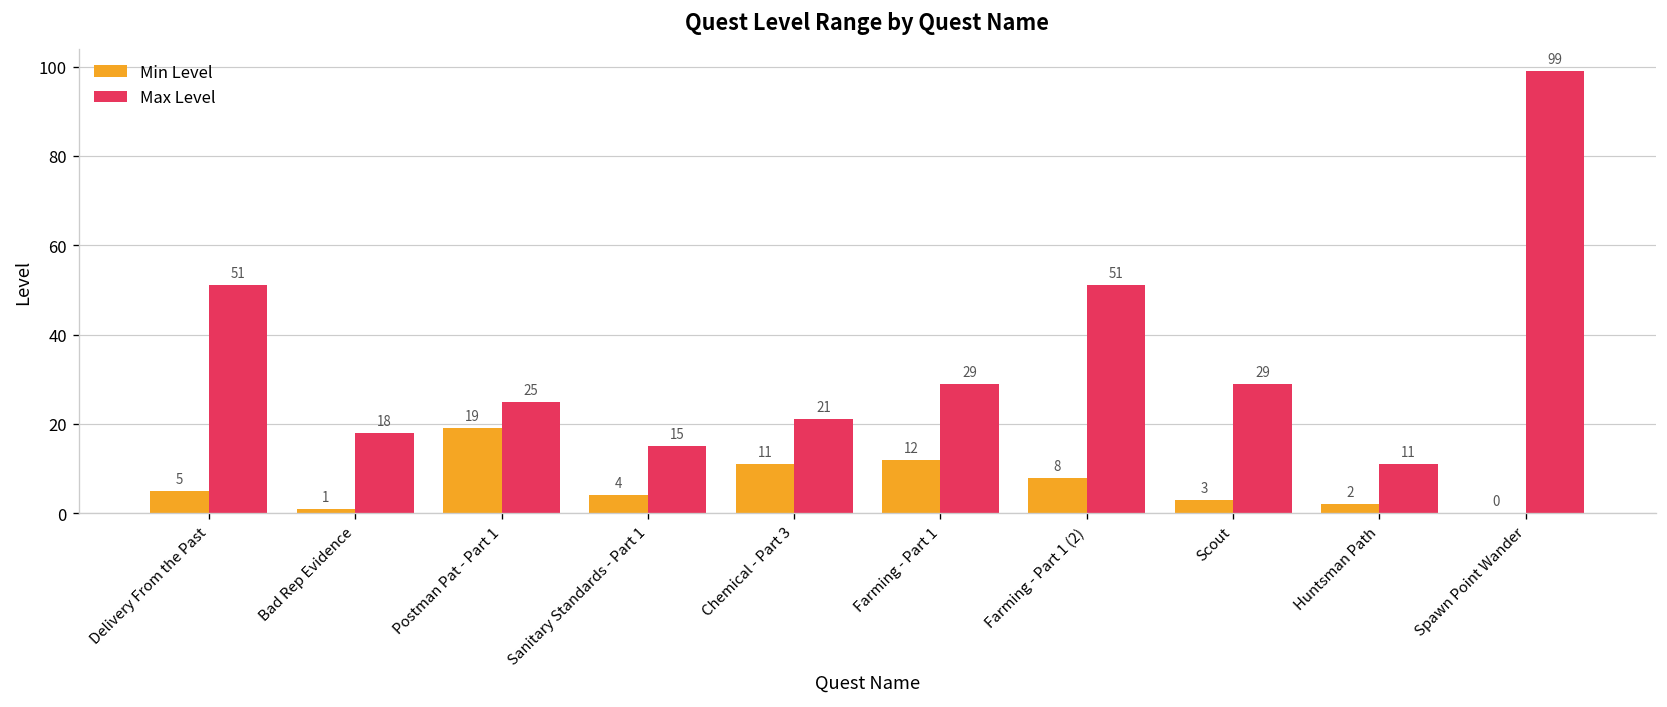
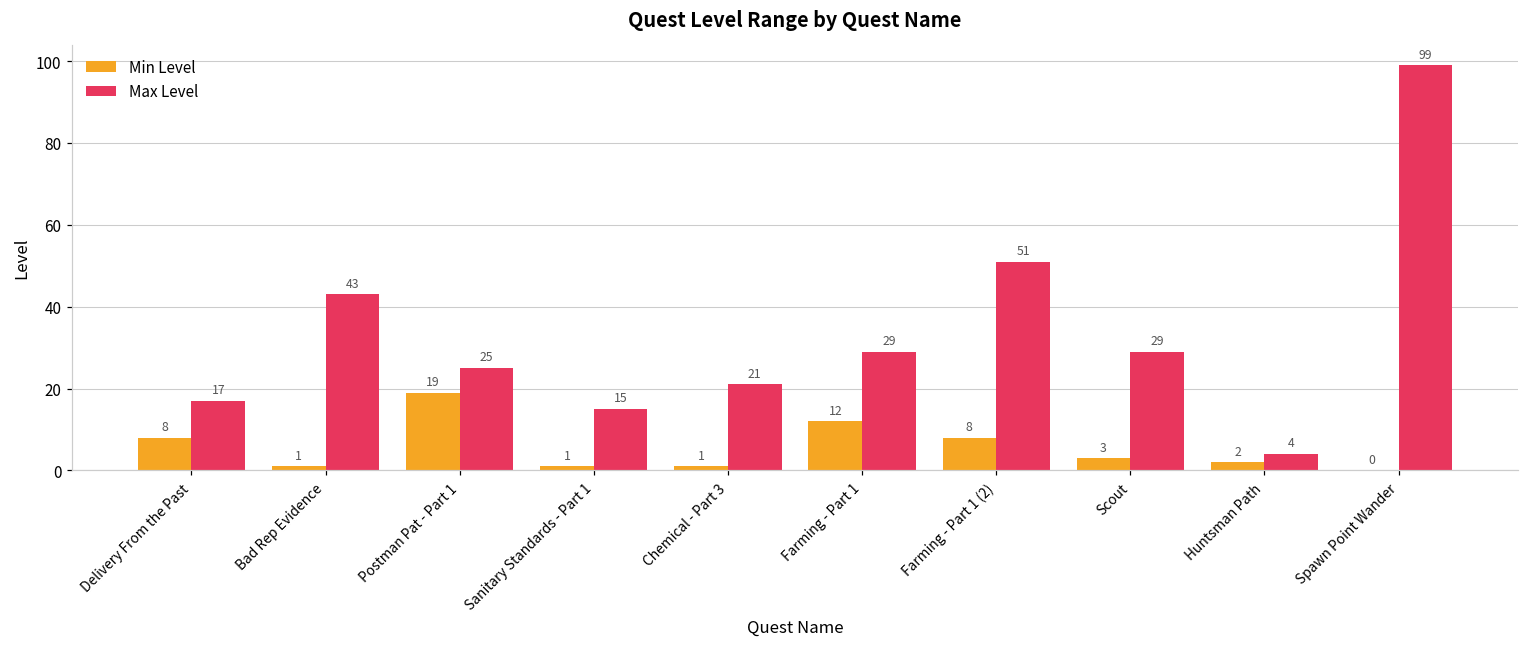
  {
    "Min Level": {
-     "Delivery From the Past": 5,
+     "Delivery From the Past": 8,
      "Bad Rep Evidence": 1,
      "Postman Pat - Part 1": 19,
-     "Sanitary Standards - Part 1": 4,
-     "Chemical - Part 3": 11,
+     "Sanitary Standards - Part 1": 1,
+     "Chemical - Part 3": 1,
      "Farming - Part 1": 12,
      "Farming - Part 1 (2)": 8,
      "Scout": 3,
      "Huntsman Path": 2,
      "Spawn Point Wander": 0
    },
    "Max Level": {
-     "Delivery From the Past": 51,
-     "Bad Rep Evidence": 18,
+     "Delivery From the Past": 17,
+     "Bad Rep Evidence": 43,
      "Postman Pat - Part 1": 25,
      "Sanitary Standards - Part 1": 15,
      "Chemical - Part 3": 21,
      "Farming - Part 1": 29,
      "Farming - Part 1 (2)": 51,
      "Scout": 29,
-     "Huntsman Path": 11,
+     "Huntsman Path": 4,
      "Spawn Point Wander": 99
    }
  }
